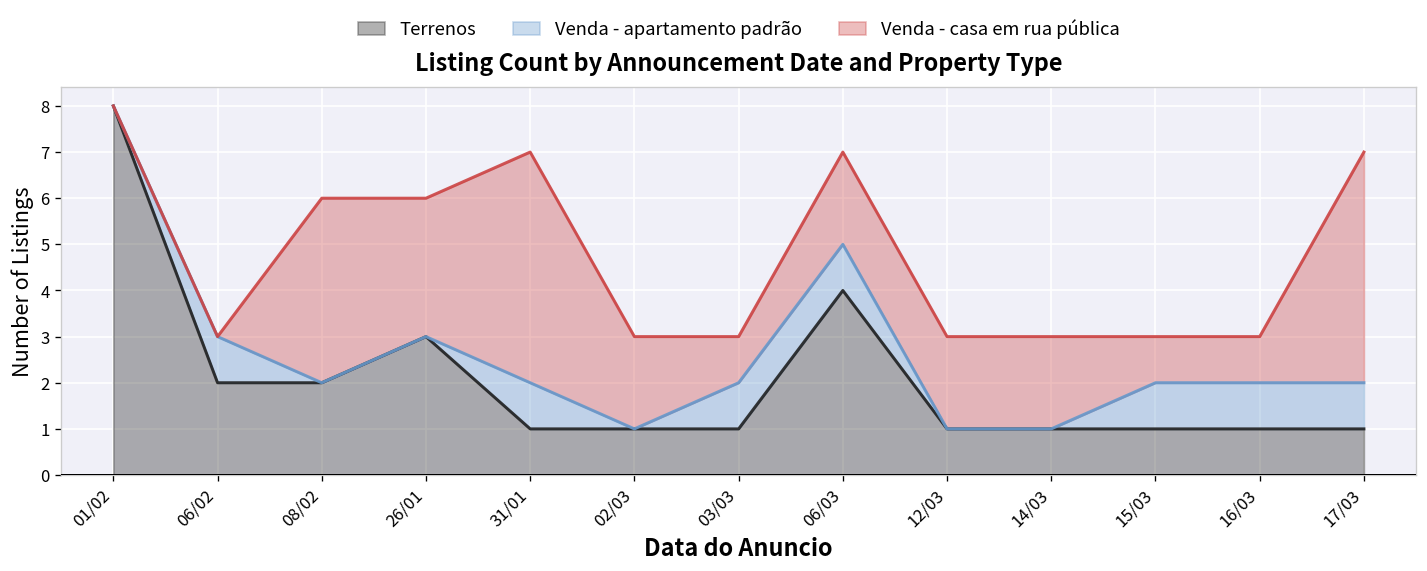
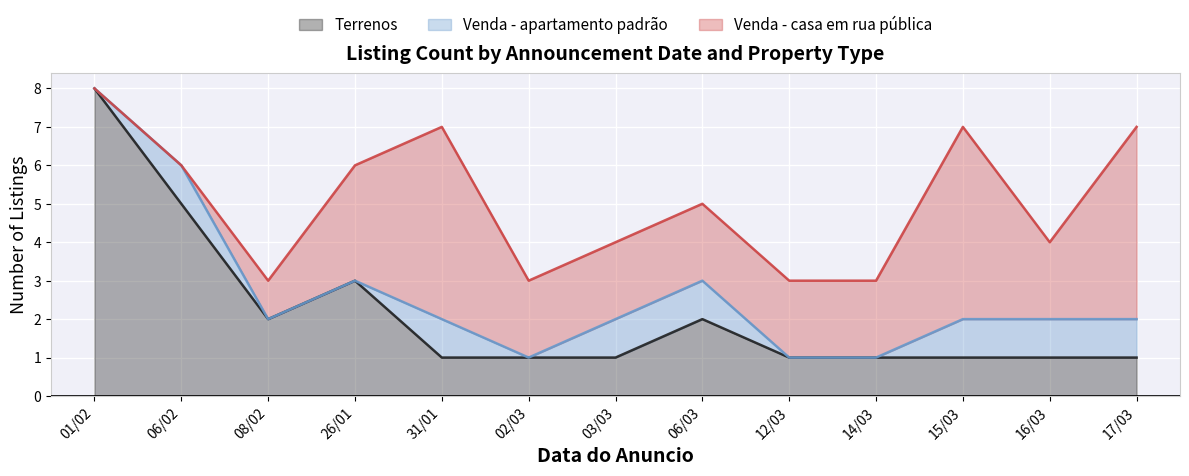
  {
    "Terrenos": {
-     "06/02": 2,
+     "06/02": 5,
      "31/01": 1,
      "03/03": 1,
-     "06/03": 4,
+     "06/03": 2,
      "15/03": 1,
      "16/03": 1,
      "17/03": 1
    },
    "Venda - apartamento padrão": {
      "31/01": 2,
      "03/03": 2,
      "15/03": 2,
      "16/03": 2,
      "17/03": 2
    },
    "Venda - casa em rua pública": {
-     "08/02": 4,
+     "08/02": 1,
      "26/01": 3,
      "31/01": 5,
      "02/03": 2,
-     "03/03": 1,
+     "03/03": 2,
      "06/03": 2,
      "12/03": 2,
      "14/03": 2,
-     "15/03": 1,
-     "16/03": 1,
+     "15/03": 5,
+     "16/03": 2,
      "17/03": 5
    }
  }
